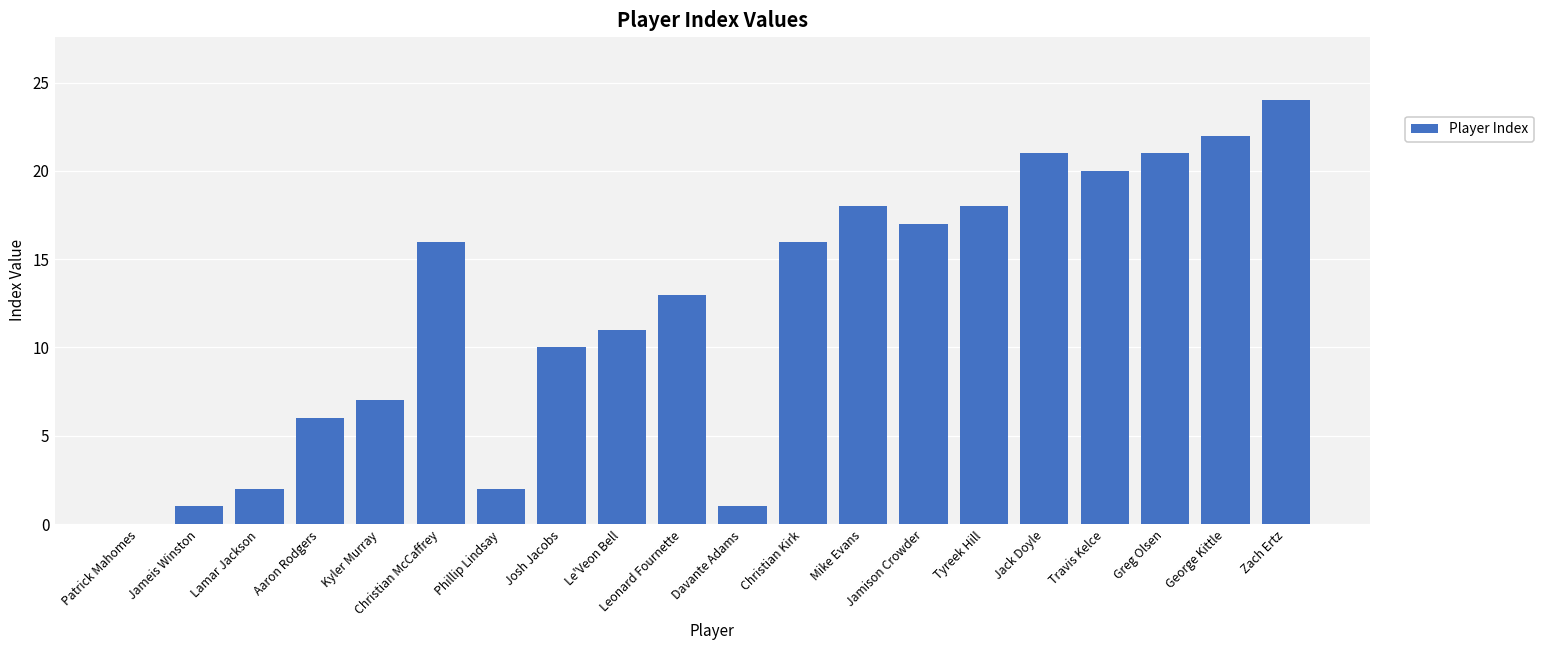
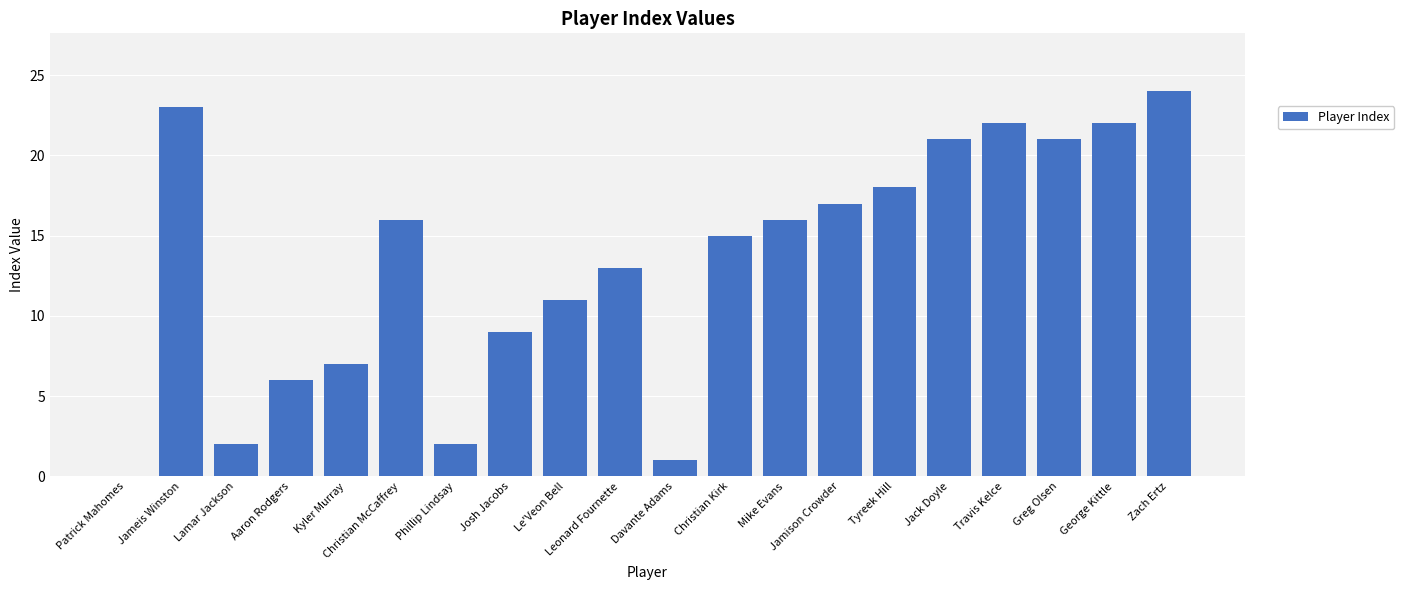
  {
    "Patrick Mahomes": 0,
-   "Jameis Winston": 1,
+   "Jameis Winston": 23,
    "Lamar Jackson": 2,
    "Aaron Rodgers": 6,
    "Kyler Murray": 7,
    "Christian McCaffrey": 16,
    "Phillip Lindsay": 2,
-   "Josh Jacobs": 10,
+   "Josh Jacobs": 9,
    "Le'Veon Bell": 11,
    "Leonard Fournette": 13,
    "Davante Adams": 1,
-   "Christian Kirk": 16,
-   "Mike Evans": 18,
+   "Christian Kirk": 15,
+   "Mike Evans": 16,
    "Jamison Crowder": 17,
    "Tyreek Hill": 18,
    "Jack Doyle": 21,
-   "Travis Kelce": 20,
+   "Travis Kelce": 22,
    "Greg Olsen": 21,
    "George Kittle": 22,
    "Zach Ertz": 24
  }
